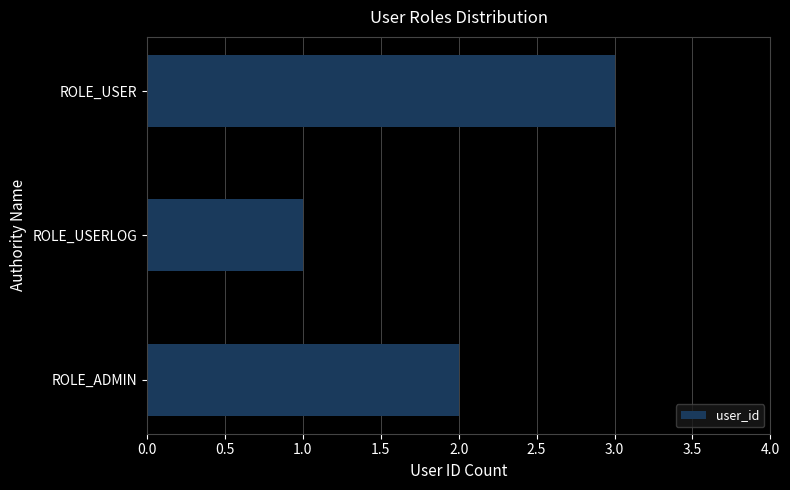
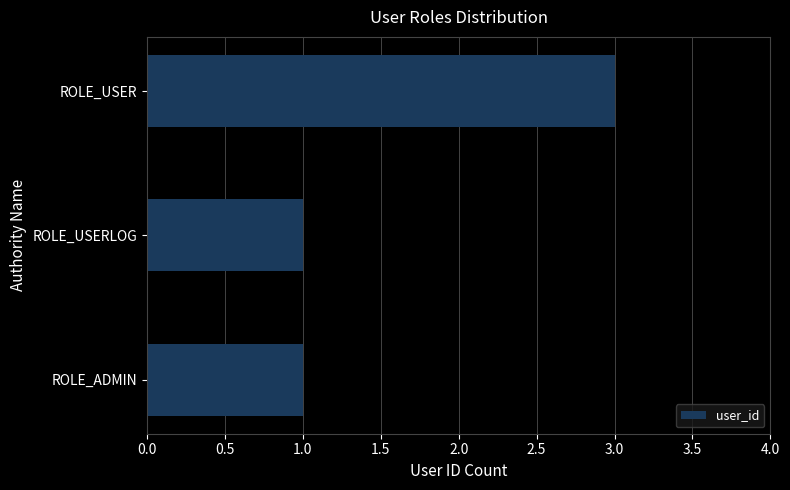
  {
    "ROLE_USER": 3,
    "ROLE_USERLOG": 1,
-   "ROLE_ADMIN": 2
+   "ROLE_ADMIN": 1
  }
